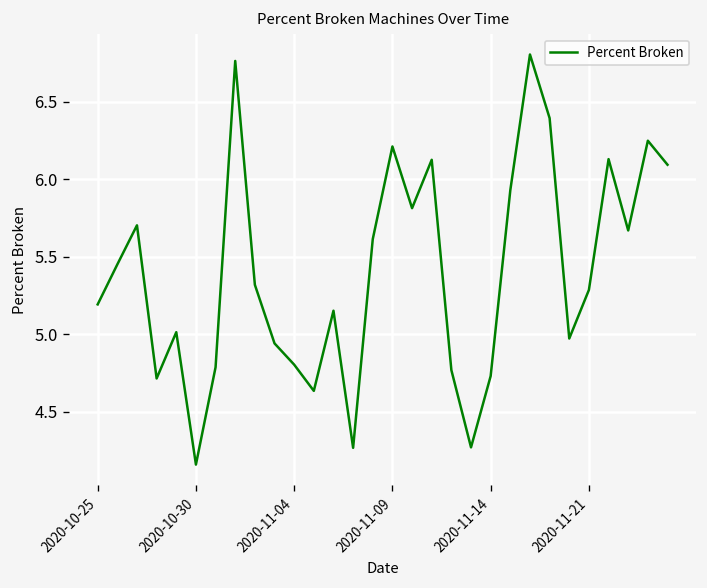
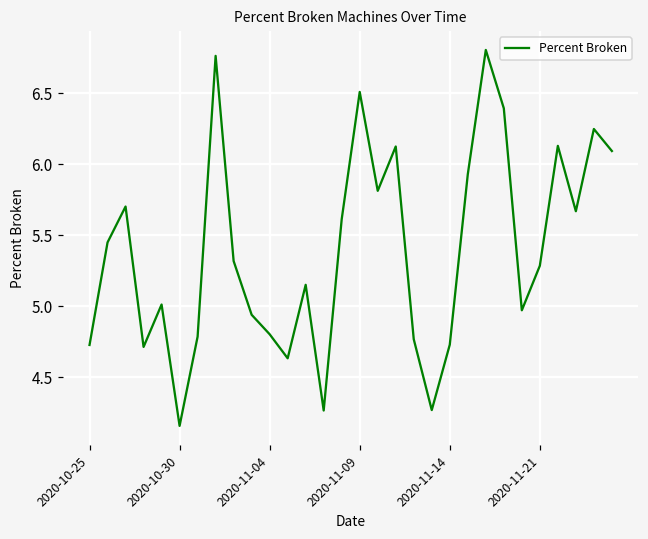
  {
-   "2020-10-25": 5.19,
+   "2020-10-25": 4.73,
    "2020-10-30": 4.16,
    "2020-11-04": 4.80,
-   "2020-11-09": 6.21,
+   "2020-11-09": 6.51,
    "2020-11-14": 4.73,
    "2020-11-21": 5.29
  }
